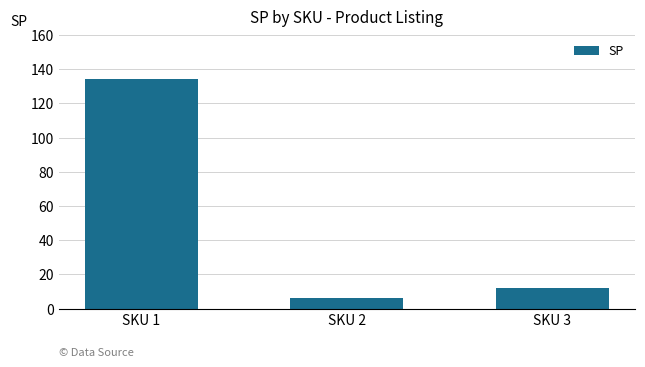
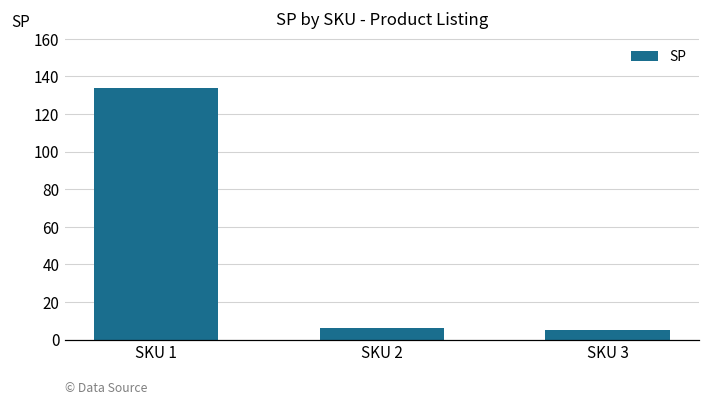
  {
    "SKU 1": 134,
    "SKU 2": 6,
-   "SKU 3": 12
+   "SKU 3": 5
  }
